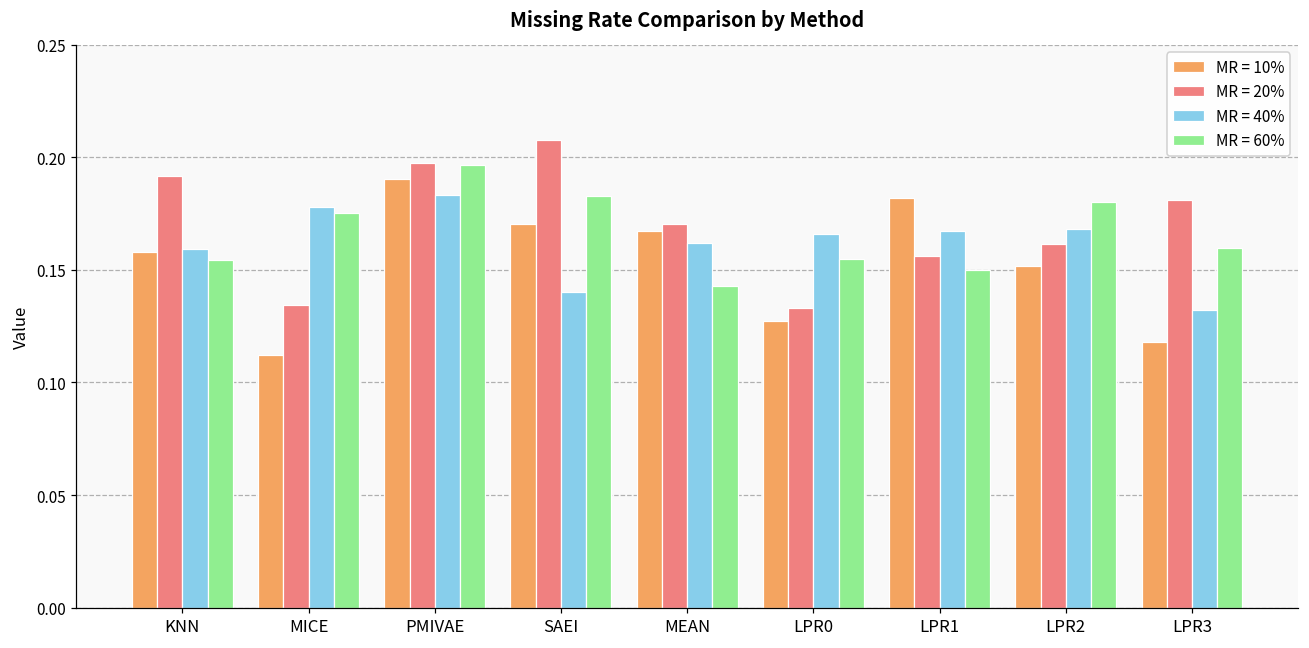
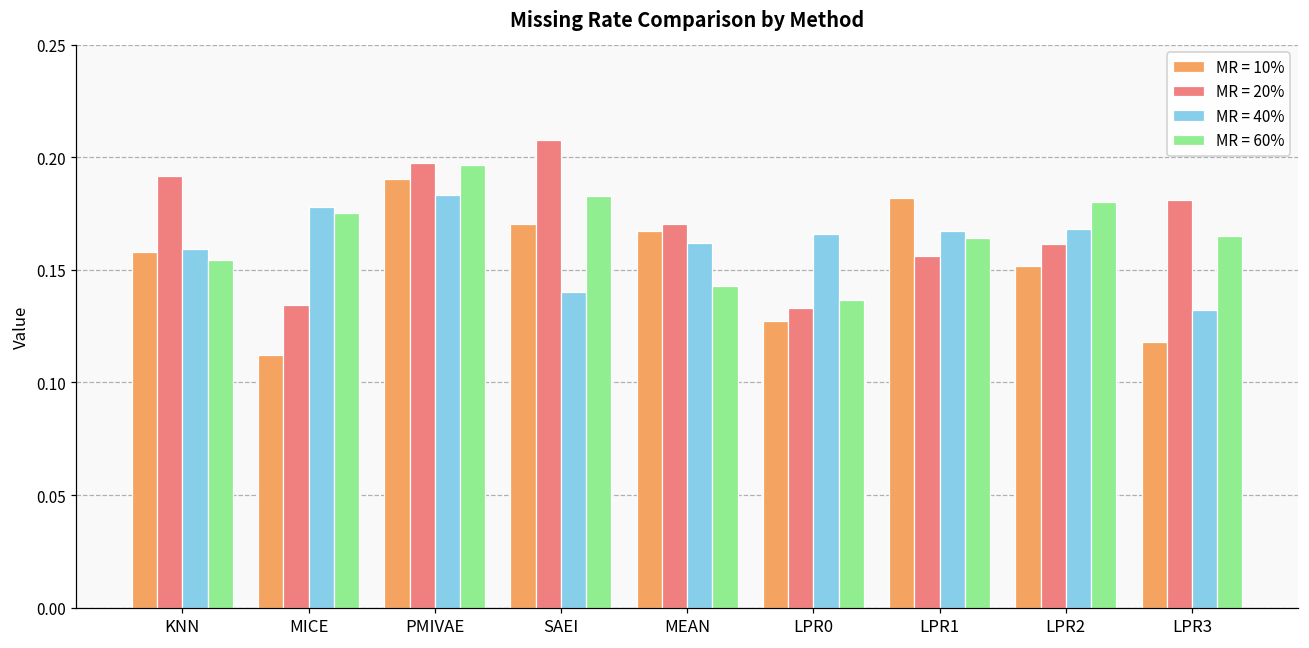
  {
    "MR = 40%": {
      "KNN": 0.159,
      "MICE": 0.178,
      "PMIVAE": 0.183,
      "SAEI": 0.140,
      "MEAN": 0.162,
      "LPR0": 0.166,
      "LPR1": 0.167,
      "LPR2": 0.168,
      "LPR3": 0.132
    },
    "MR = 60%": {
      "KNN": 0.154,
      "MICE": 0.175,
      "PMIVAE": 0.197,
      "SAEI": 0.183,
      "MEAN": 0.143,
-     "LPR0": 0.155,
-     "LPR1": 0.150,
+     "LPR0": 0.137,
+     "LPR1": 0.164,
      "LPR2": 0.180,
-     "LPR3": 0.160
+     "LPR3": 0.165
    }
  }
